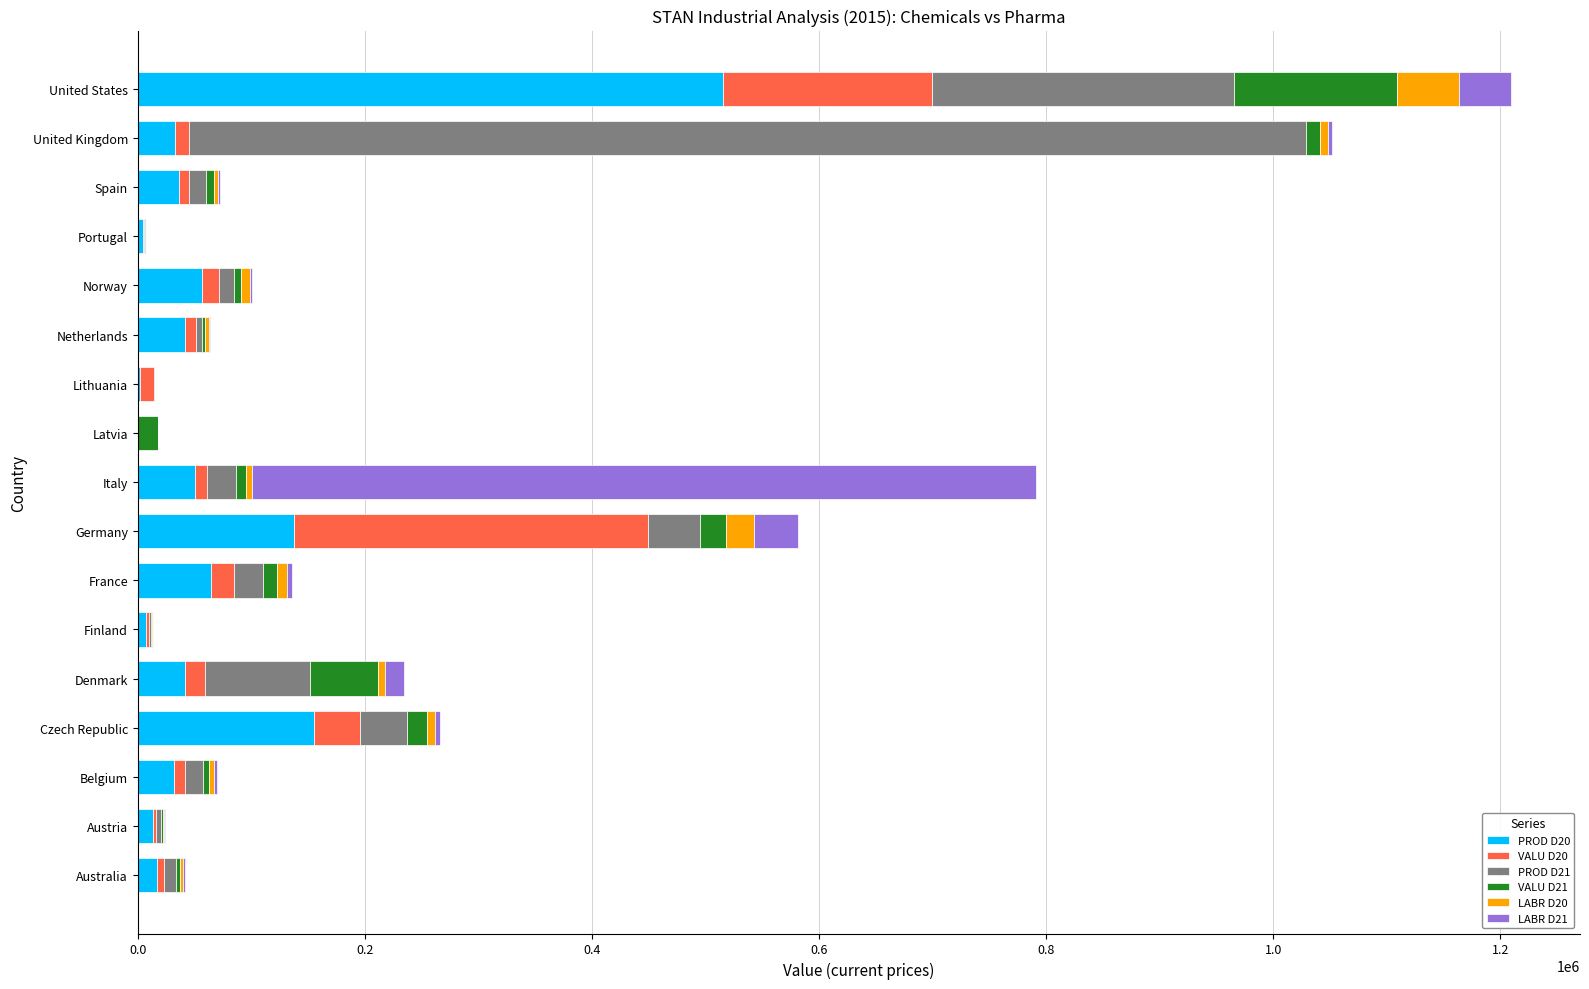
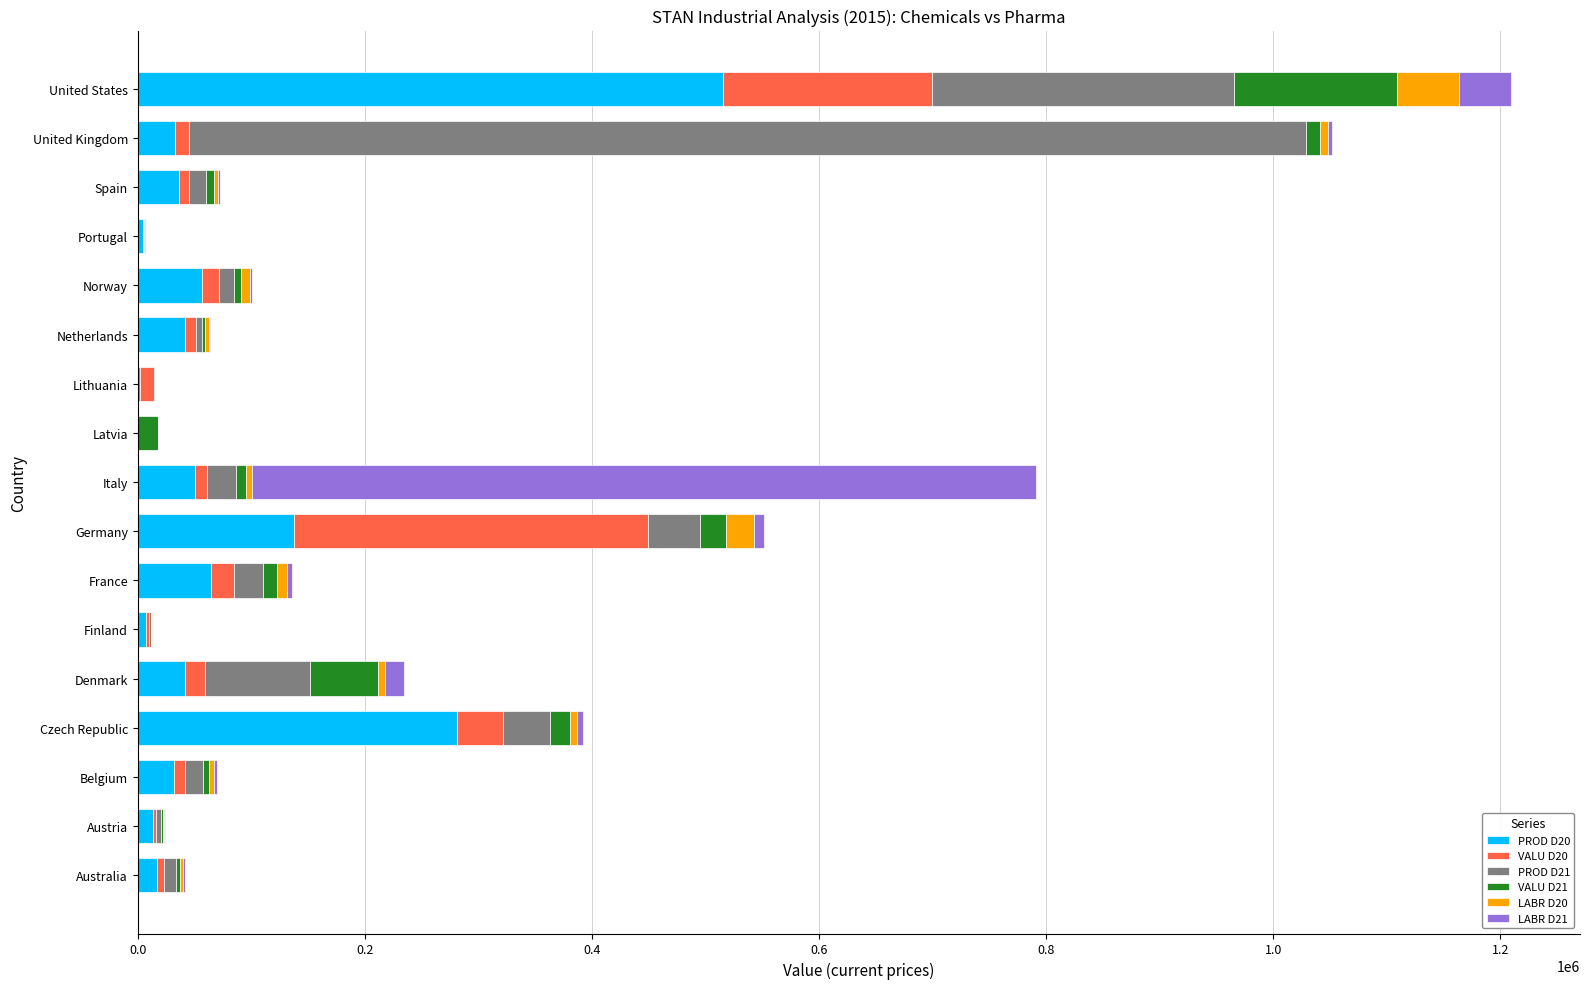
  {
    "PROD D20": {
      "United States": 515000,
      "United Kingdom": 33000,
      "Spain": 37000,
      "Portugal": 4000,
      "Norway": 57000,
      "Netherlands": 42000,
      "Italy": 51000,
      "Germany": 138000,
      "France": 65000,
      "Finland": 8000,
      "Denmark": 41000,
-     "Czech Republic": 156000,
+     "Czech Republic": 281000,
      "Belgium": 32000,
      "Austria": 13000,
      "Australia": 17000
    },
    "VALU D20": {
      "United States": 184000,
      "United Kingdom": 12000,
      "Spain": 8000,
      "Norway": 15000,
      "Netherlands": 9000,
      "Lithuania": 13000,
      "Italy": 11000,
      "Germany": 311000,
      "France": 20000,
      "Denmark": 18000,
      "Czech Republic": 40000,
      "Belgium": 9000,
      "Austria": 3000,
      "Australia": 6000
    },
    "PROD D21": {
      "United States": 266000,
      "United Kingdom": 984000,
      "Spain": 15000,
      "Norway": 12000,
      "Netherlands": 6000,
      "Italy": 25000,
      "Germany": 47000,
      "France": 26000,
      "Denmark": 92000,
      "Czech Republic": 42000,
      "Belgium": 16000,
      "Austria": 4000,
      "Australia": 10000
    },
    "VALU D21": {
      "United States": 144000,
      "United Kingdom": 12000,
      "Spain": 7000,
      "Norway": 6000,
      "Netherlands": 2000,
      "Latvia": 17000,
      "Italy": 9000,
      "Germany": 23000,
      "France": 12000,
      "Denmark": 60000,
      "Czech Republic": 18000,
      "Belgium": 6000,
      "Australia": 3000
    },
    "LABR D20": {
      "United States": 55000,
      "United Kingdom": 7000,
      "Spain": 4000,
      "Norway": 8000,
      "Netherlands": 3000,
      "Italy": 6000,
      "Germany": 24000,
      "France": 9000,
      "Denmark": 6000,
      "Czech Republic": 6000,
      "Belgium": 4000,
      "Australia": 3000
    },
    "LABR D21": {
      "United States": 46000,
      "United Kingdom": 4000,
      "Italy": 690000,
-     "Germany": 39000,
+     "Germany": 9000,
      "France": 4000,
      "Denmark": 16000,
      "Czech Republic": 5000,
      "Belgium": 2000
    }
  }
